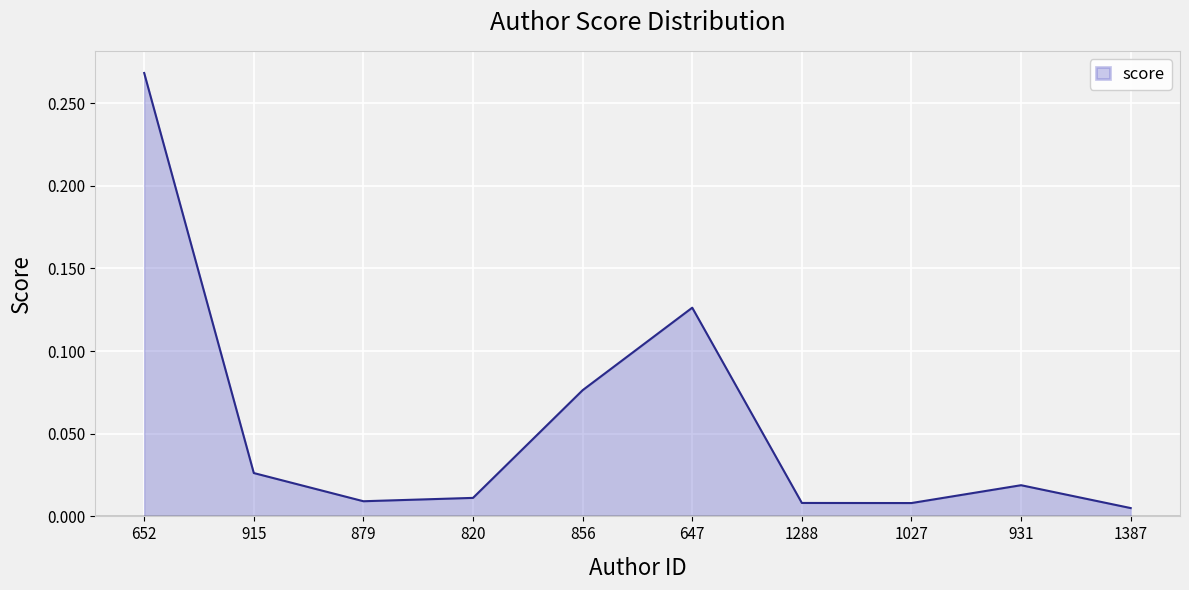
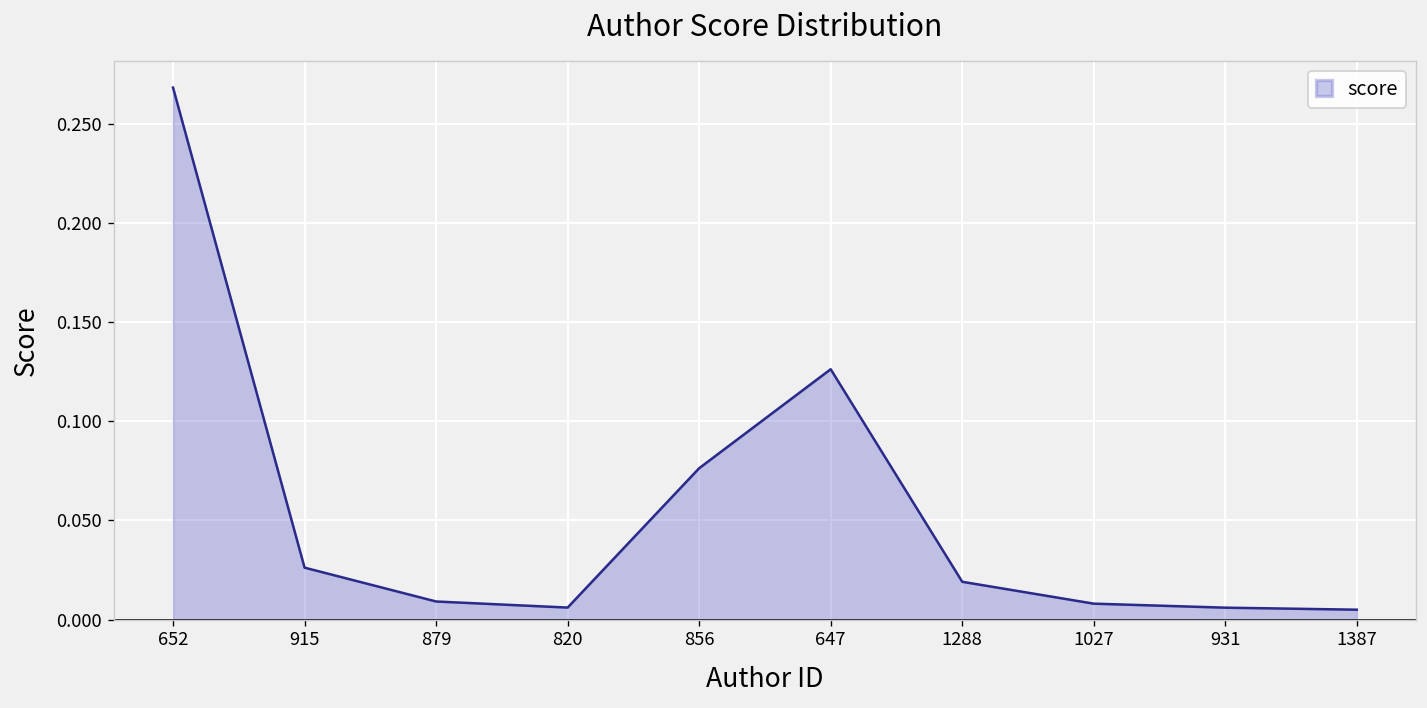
  {
    "652": 0.268,
    "915": 0.026,
    "879": 0.009,
-   "820": 0.011,
+   "820": 0.006,
    "856": 0.076,
    "647": 0.126,
-   "1288": 0.008,
+   "1288": 0.019,
    "1027": 0.008,
-   "931": 0.019,
+   "931": 0.006,
    "1387": 0.005
  }
